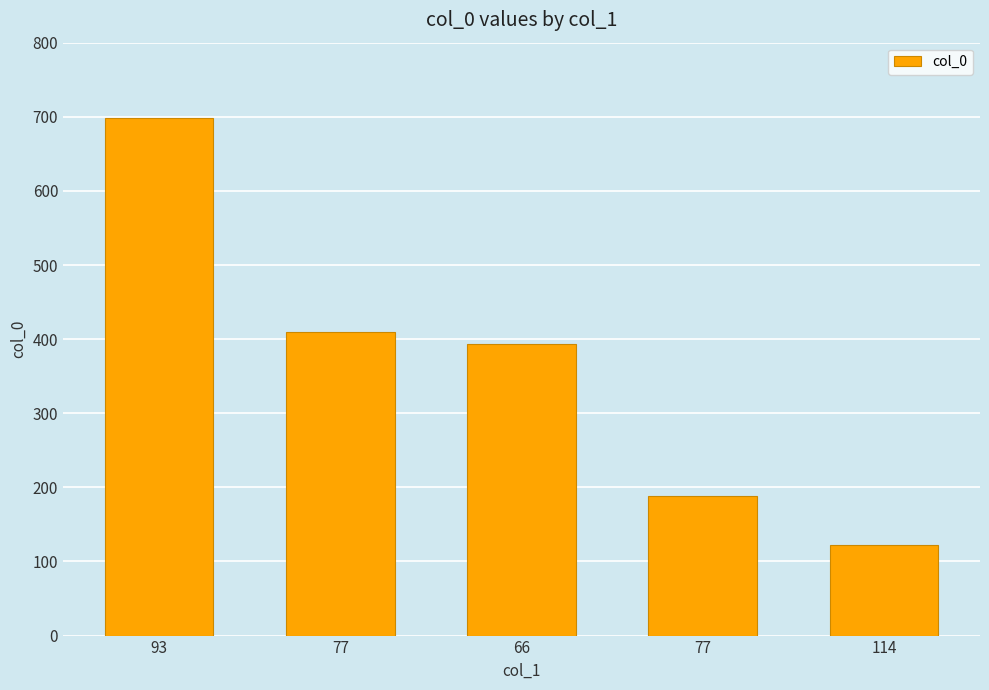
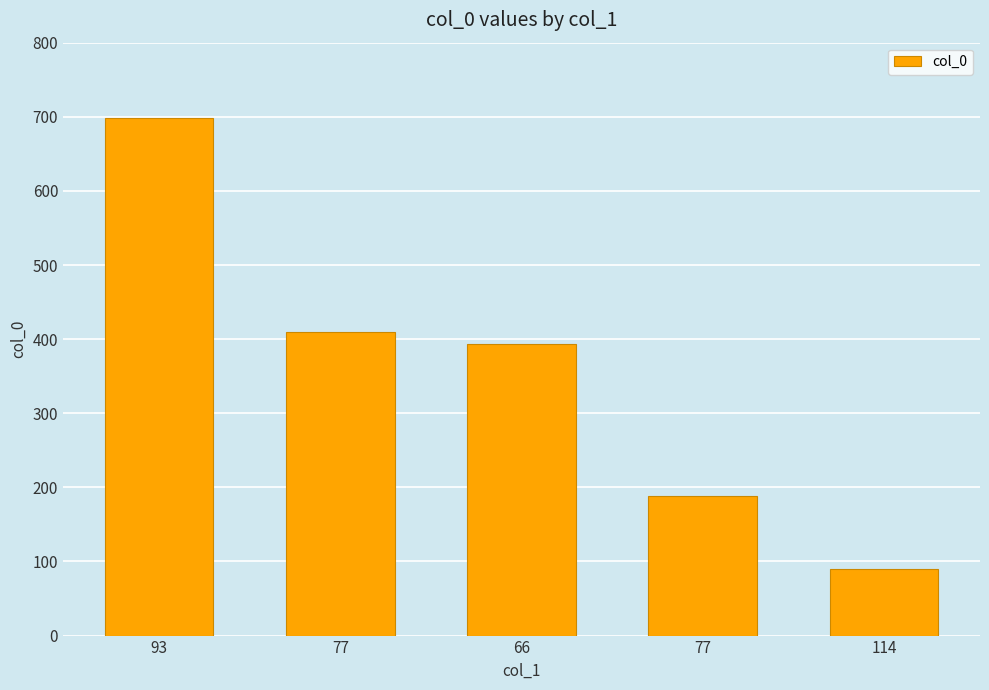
  {
    "93": 700,
    "66": 390,
-   "114": 120
+   "114": 90
  }
